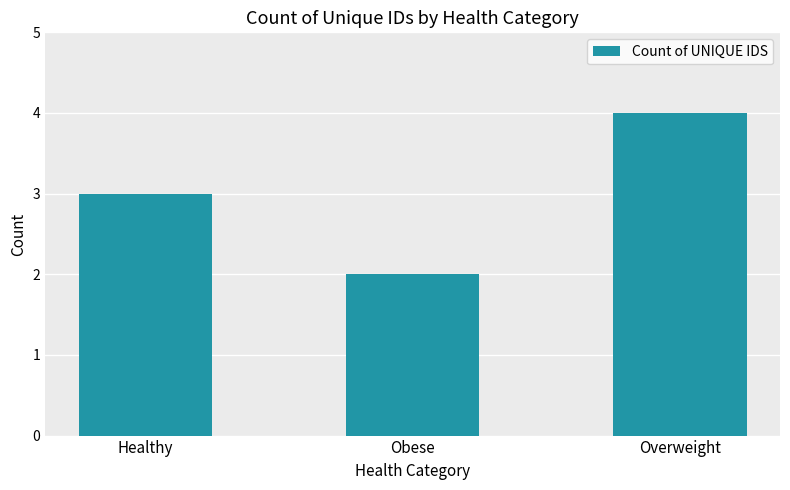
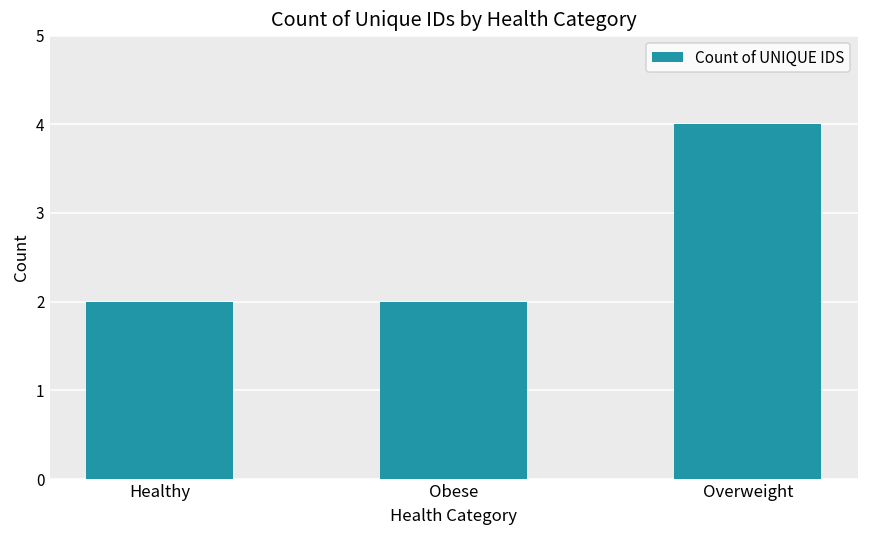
  {
-   "Healthy": 3,
+   "Healthy": 2,
    "Obese": 2,
    "Overweight": 4
  }
